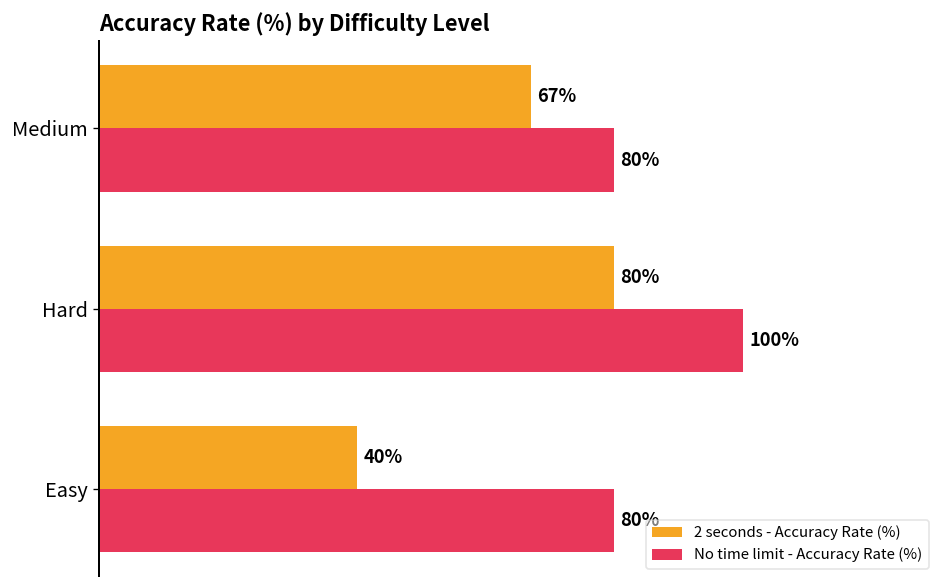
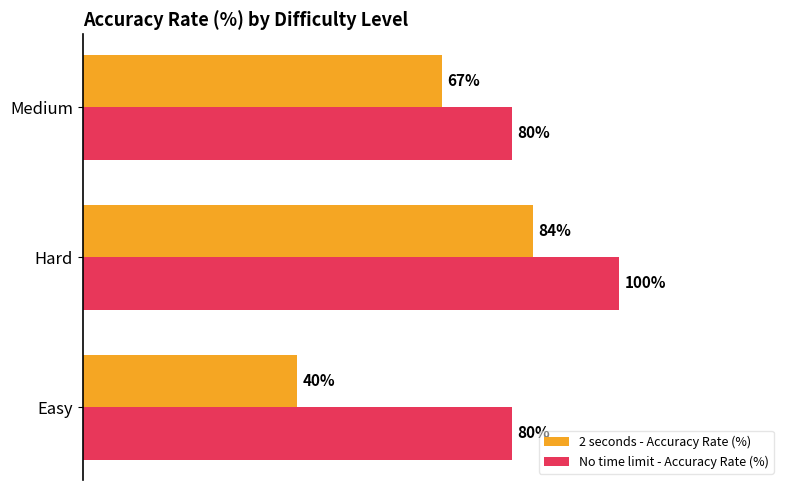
  {
    "2 seconds - Accuracy Rate (%)": {
      "Medium": "67%",
-     "Hard": "80%",
+     "Hard": "84%",
      "Easy": "40%"
    },
    "No time limit - Accuracy Rate (%)": {
      "Medium": "80%",
      "Hard": "100%"
    }
  }
